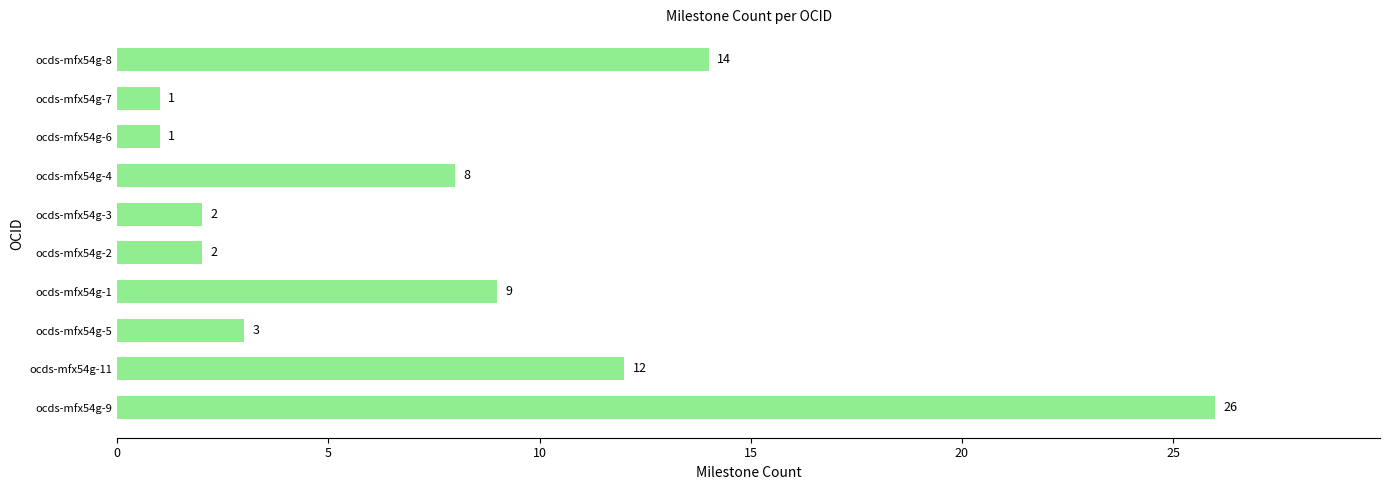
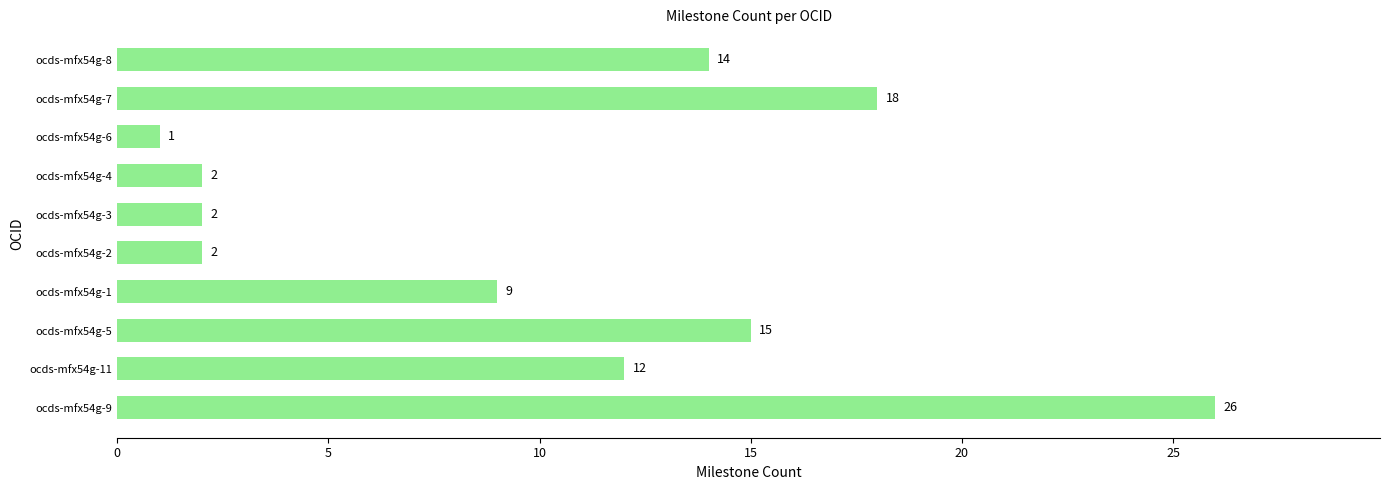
  {
    "ocds-mfx54g-8": 14,
-   "ocds-mfx54g-7": 1,
+   "ocds-mfx54g-7": 18,
    "ocds-mfx54g-6": 1,
-   "ocds-mfx54g-4": 8,
+   "ocds-mfx54g-4": 2,
    "ocds-mfx54g-3": 2,
    "ocds-mfx54g-2": 2,
    "ocds-mfx54g-1": 9,
-   "ocds-mfx54g-5": 3,
+   "ocds-mfx54g-5": 15,
    "ocds-mfx54g-11": 12,
    "ocds-mfx54g-9": 26
  }
